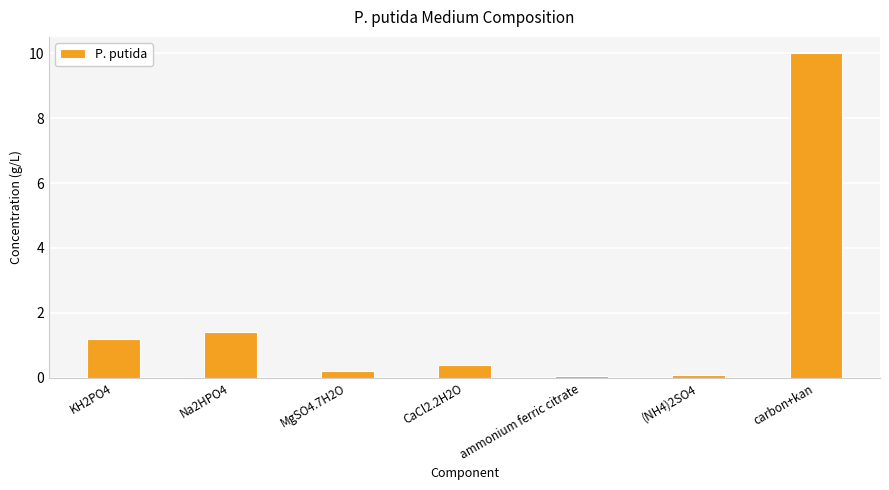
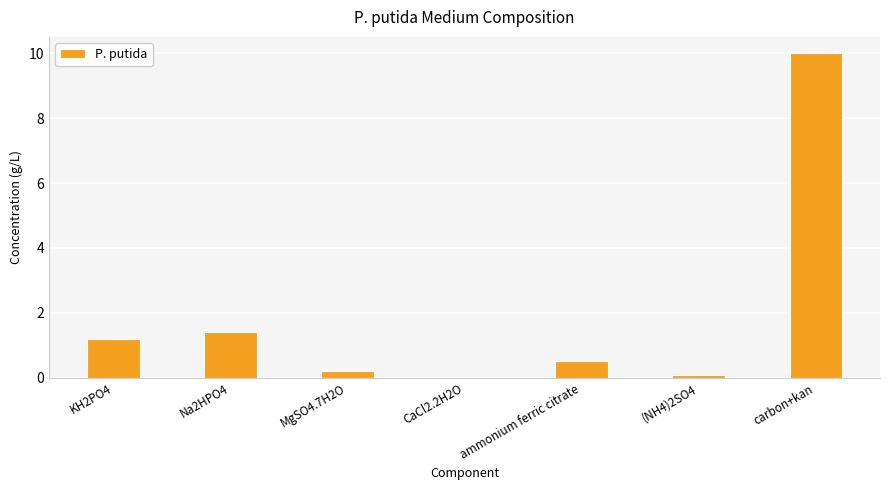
  {
    "KH2PO4": 1.2,
    "Na2HPO4": 1.4,
    "MgSO4.7H2O": 0.2,
-   "CaCl2.2H2O": 0.4,
-   "ammonium ferric citrate": 0.1,
+   "CaCl2.2H2O": 0.0,
+   "ammonium ferric citrate": 0.5,
    "(NH4)2SO4": 0.1,
    "carbon+kan": 10.0
  }
